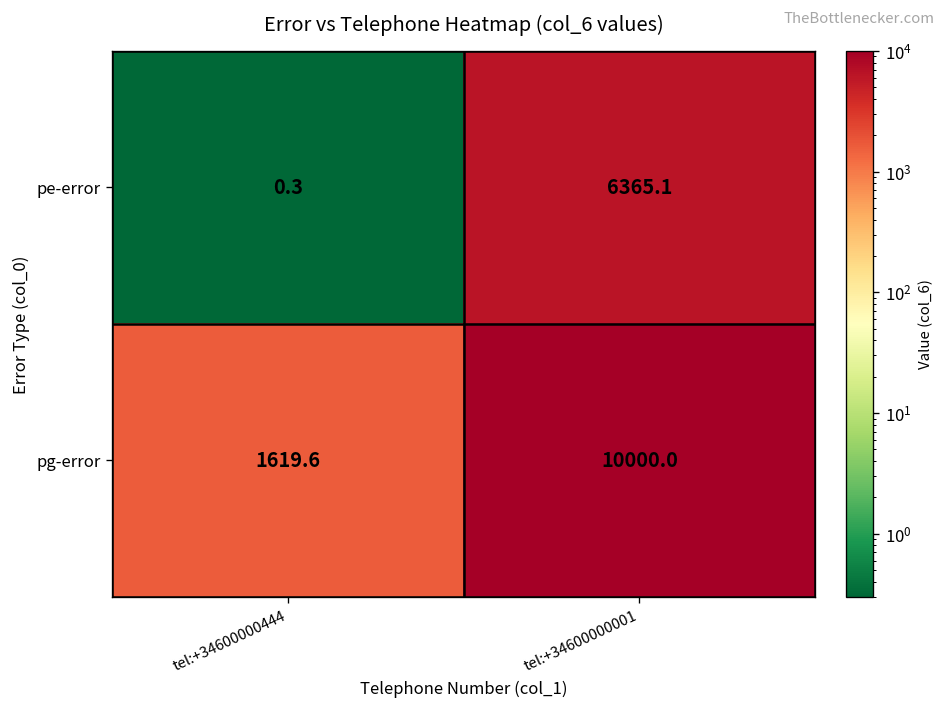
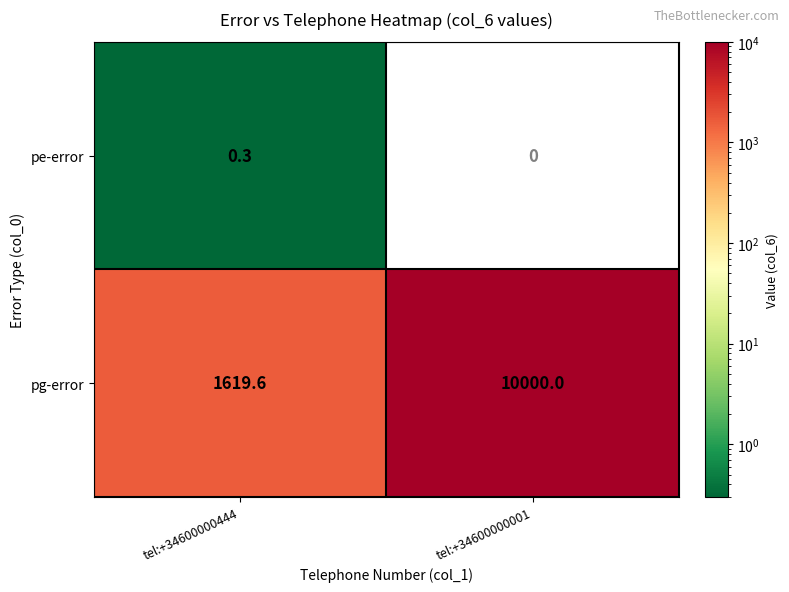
  {
    "pe-error": {
      "tel:+34600000444": 0.3,
-     "tel:+34600000001": 6365.1
+     "tel:+34600000001": 0
    },
    "pg-error": {
      "tel:+34600000444": 1619.6,
      "tel:+34600000001": 10000.0
    }
  }
